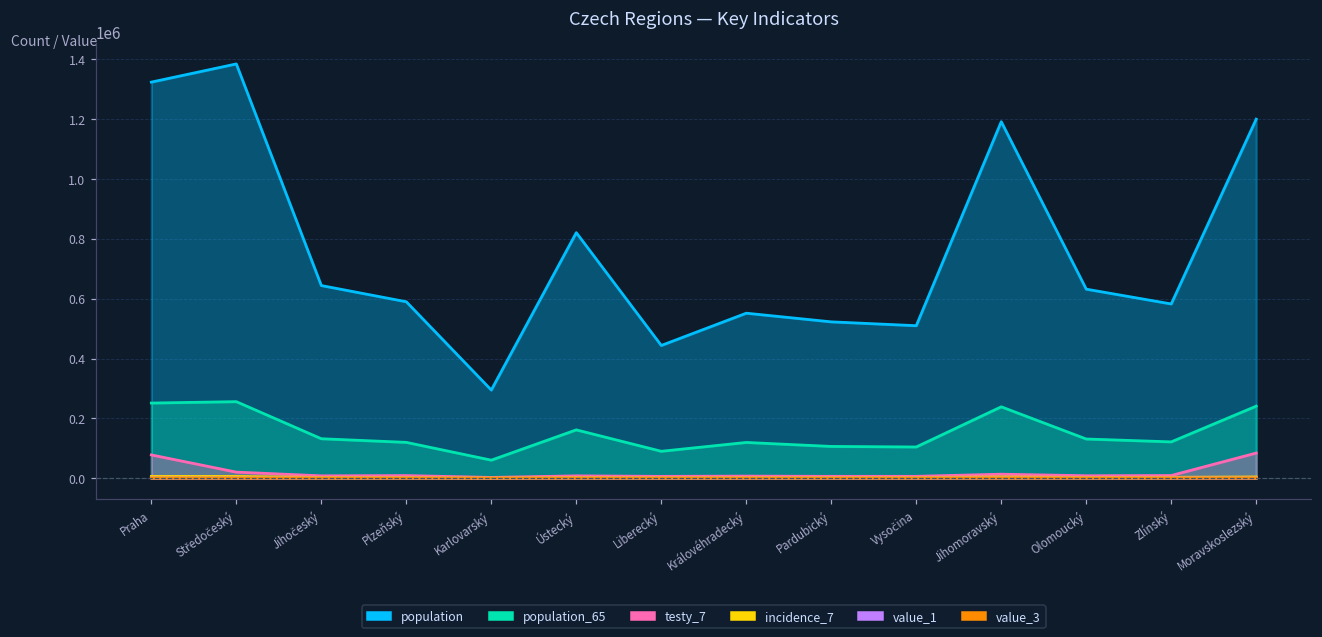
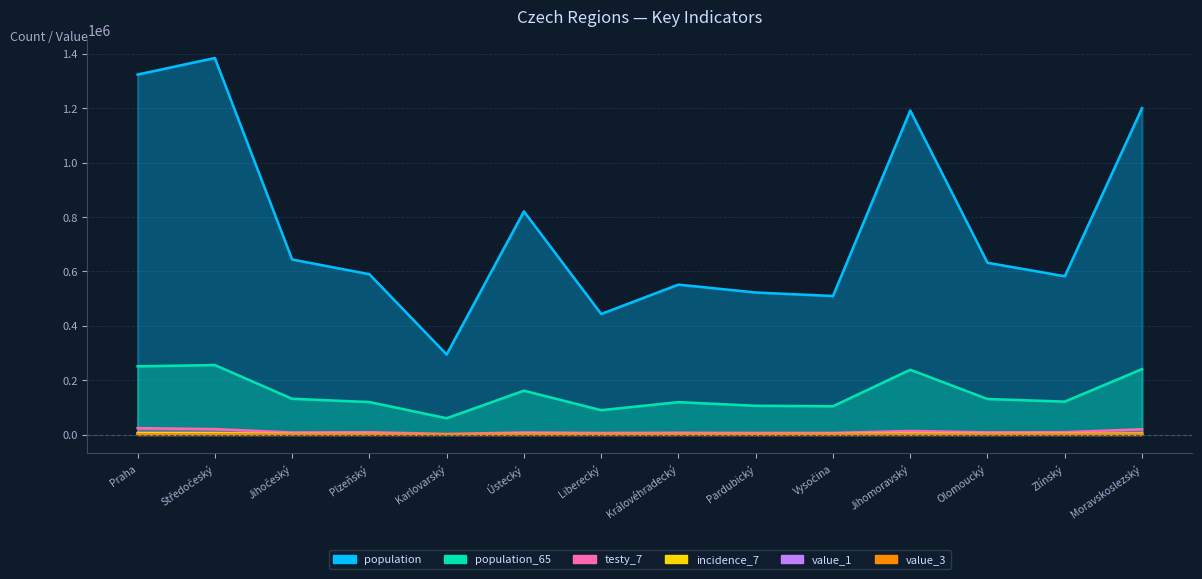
  {
    "testy_7": {
-     "Praha": 80000,
+     "Praha": 20000,
      "Středočeský": 20000,
-     "Moravskoslezský": 80000
+     "Moravskoslezský": 20000
    }
  }
